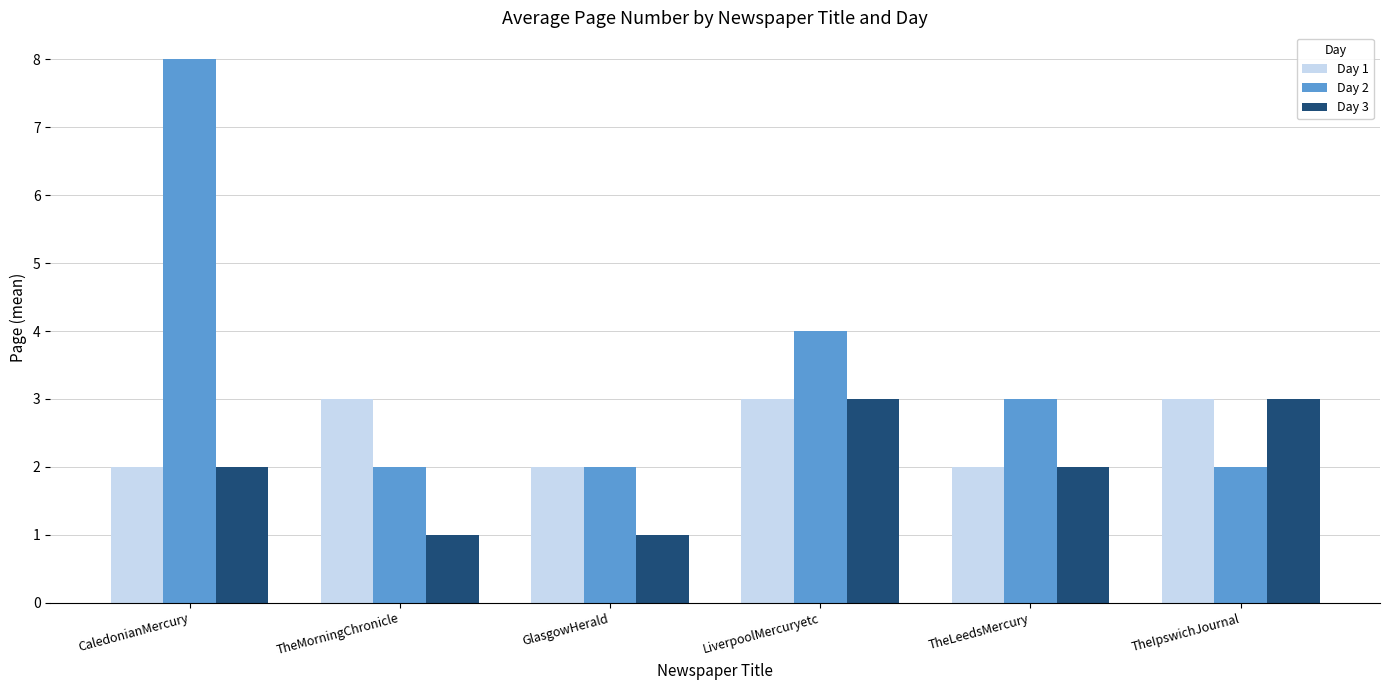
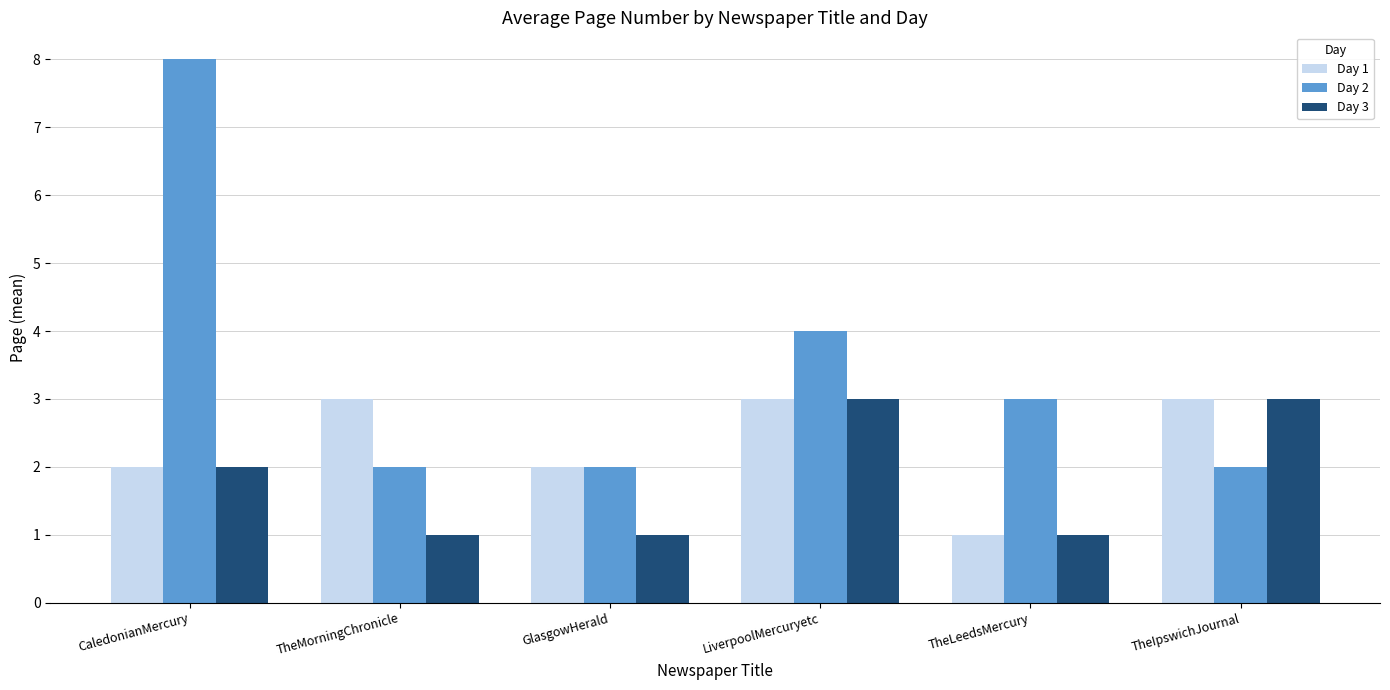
  {
    "Day 1": {
      "CaledonianMercury": 2,
      "TheMorningChronicle": 3,
      "GlasgowHerald": 2,
      "LiverpoolMercuryetc": 3,
-     "TheLeedsMercury": 2,
+     "TheLeedsMercury": 1,
      "TheIpswichJournal": 3
    },
    "Day 2": {
      "CaledonianMercury": 8,
      "TheMorningChronicle": 2,
      "GlasgowHerald": 2,
      "LiverpoolMercuryetc": 4,
      "TheLeedsMercury": 3,
      "TheIpswichJournal": 2
    },
    "Day 3": {
      "CaledonianMercury": 2,
      "TheMorningChronicle": 1,
      "GlasgowHerald": 1,
      "LiverpoolMercuryetc": 3,
-     "TheLeedsMercury": 2,
+     "TheLeedsMercury": 1,
      "TheIpswichJournal": 3
    }
  }
